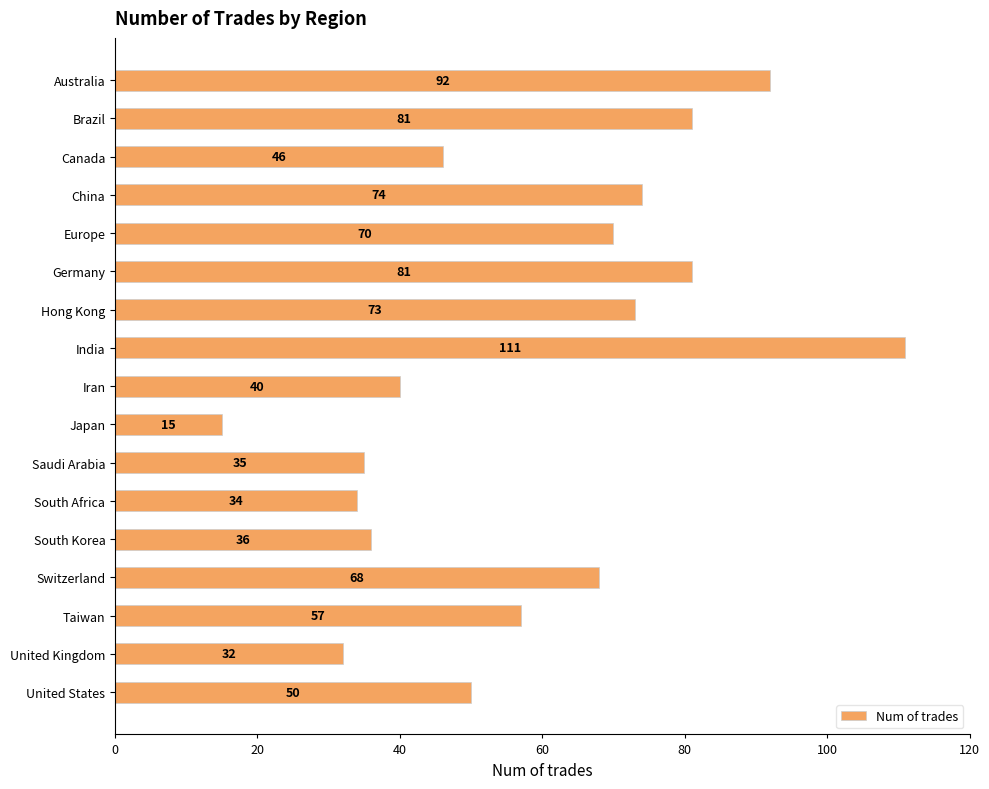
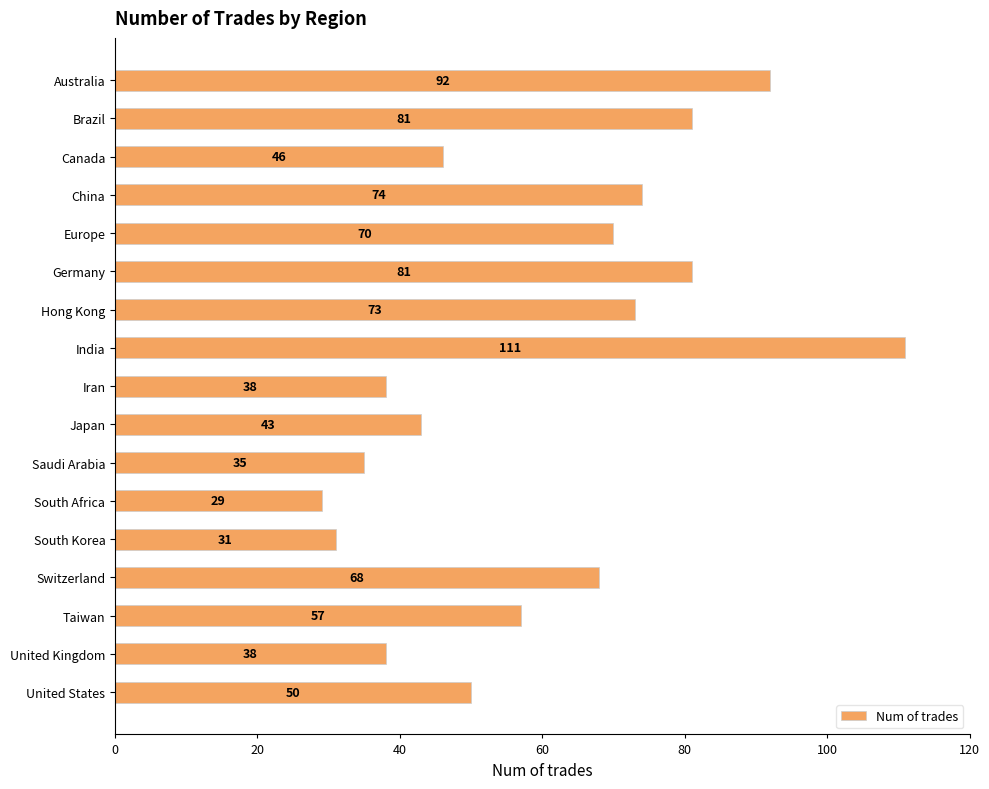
  {
    "Australia": 92,
    "Brazil": 81,
    "Canada": 46,
    "China": 74,
    "Europe": 70,
    "Germany": 81,
    "Hong Kong": 73,
    "India": 111,
-   "Iran": 40,
-   "Japan": 15,
+   "Iran": 38,
+   "Japan": 43,
    "Saudi Arabia": 35,
-   "South Africa": 34,
-   "South Korea": 36,
+   "South Africa": 29,
+   "South Korea": 31,
    "Switzerland": 68,
    "Taiwan": 57,
-   "United Kingdom": 32,
+   "United Kingdom": 38,
    "United States": 50
  }
